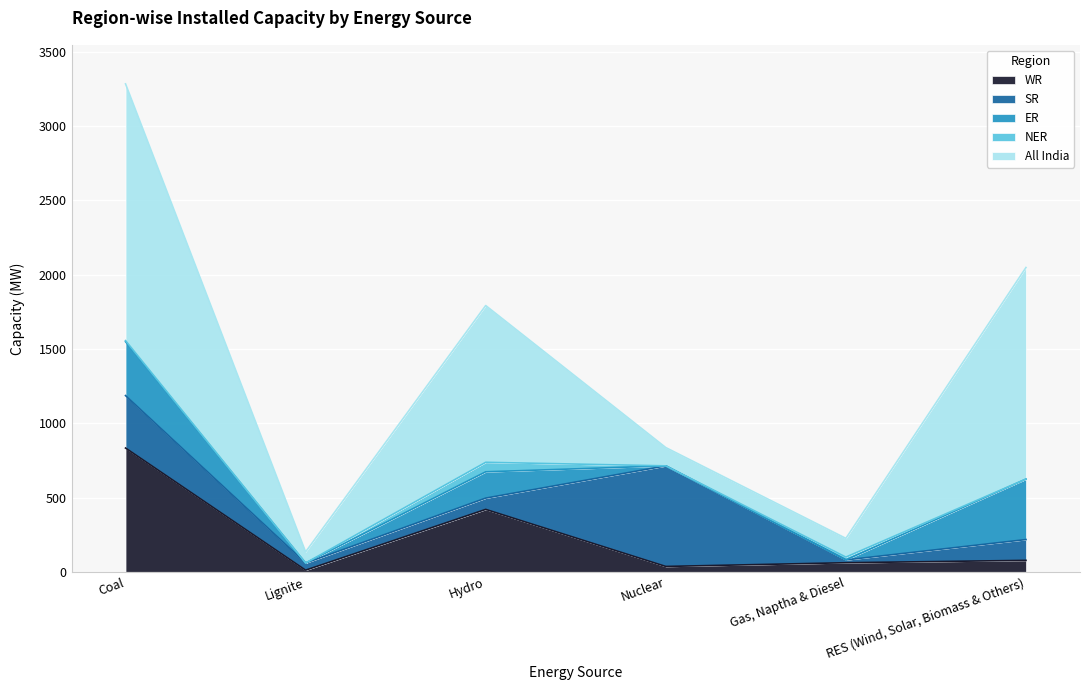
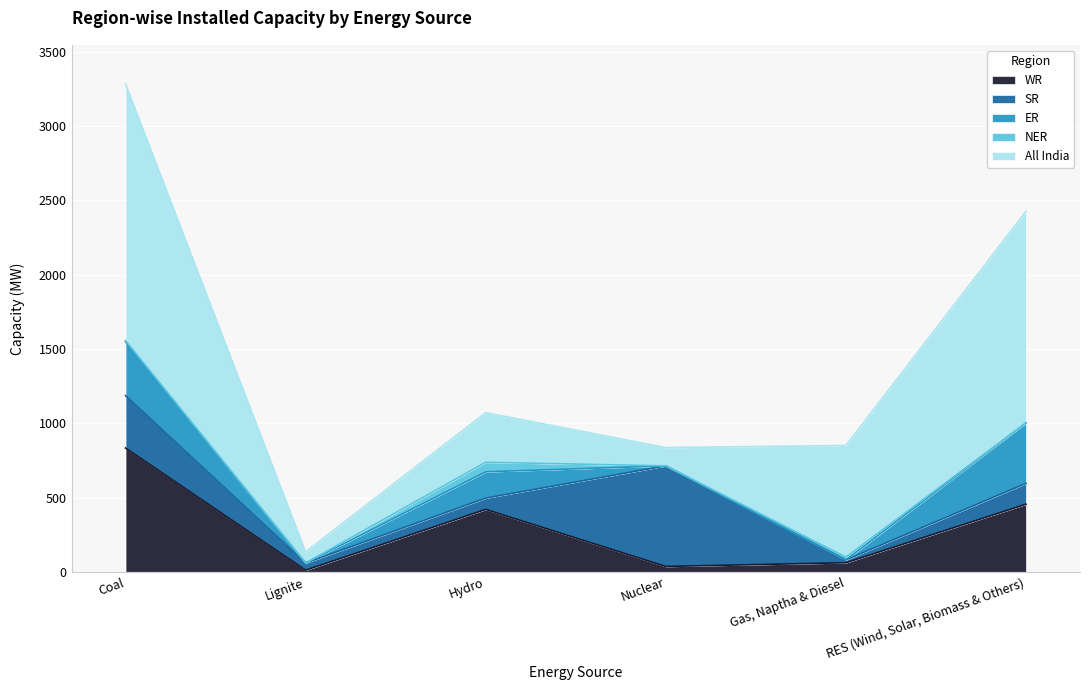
  {
    "WR": {
      "Coal": 830,
      "Lignite": 10,
      "Hydro": 420,
      "Nuclear": 40,
      "Gas, Naptha & Diesel": 60,
-     "RES (Wind, Solar, Biomass & Others)": 80
+     "RES (Wind, Solar, Biomass & Others)": 460
    },
    "SR": {
      "Coal": 350,
      "Hydro": 80,
      "RES (Wind, Solar, Biomass & Others)": 140
    },
    "ER": {
      "Hydro": 180
    },
    "NER": {
      "Hydro": 60,
      "Gas, Naptha & Diesel": 20
    },
    "All India": {
      "Coal": 1730,
      "Lignite": 80,
-     "Hydro": 1060,
+     "Hydro": 330,
      "Nuclear": 120,
-     "Gas, Naptha & Diesel": 130,
+     "Gas, Naptha & Diesel": 750,
      "RES (Wind, Solar, Biomass & Others)": 1420
    }
  }
